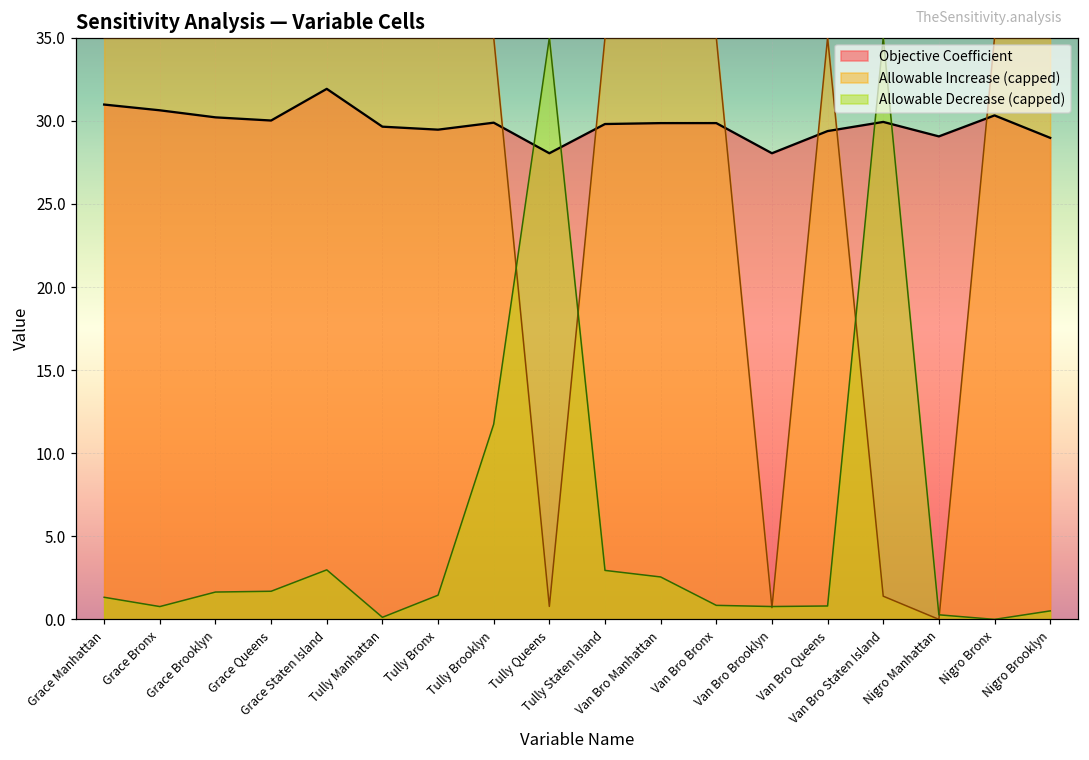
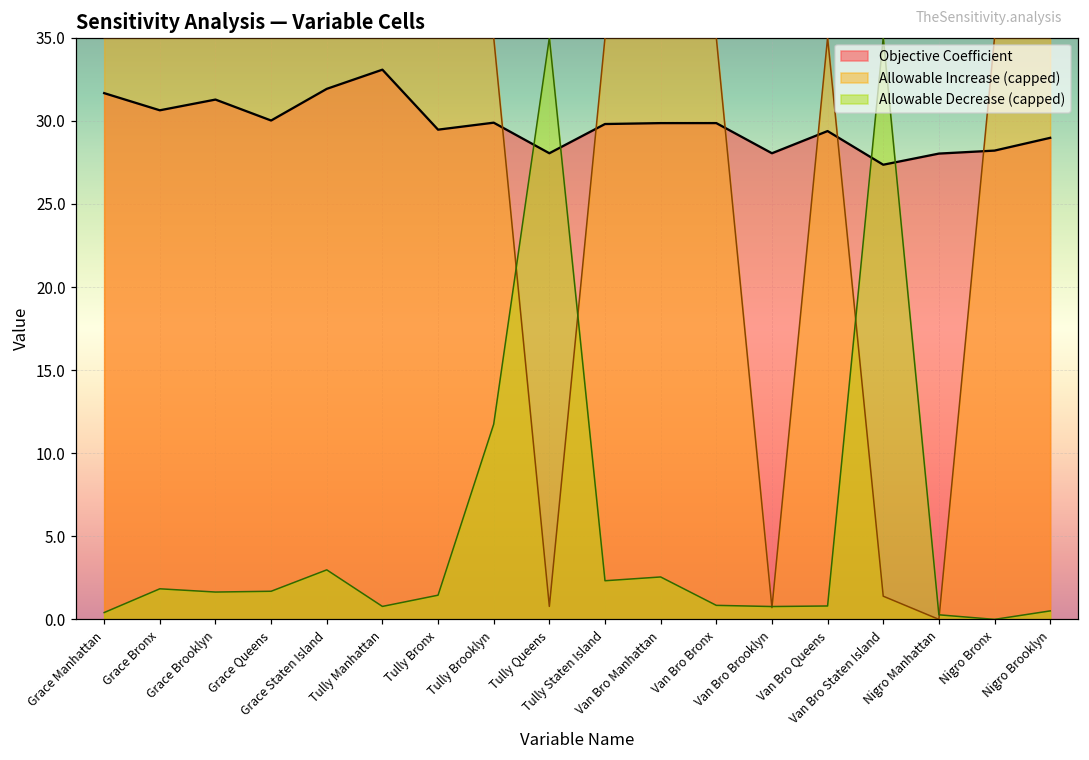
  {
    "Objective Coefficient": {
-     "Grace Manhattan": 31.0,
+     "Grace Manhattan": 31.7,
      "Grace Bronx": 30.6,
-     "Grace Brooklyn": 30.2,
+     "Grace Brooklyn": 31.3,
      "Grace Queens": 30.0,
      "Grace Staten Island": 31.9,
-     "Tully Manhattan": 29.6,
+     "Tully Manhattan": 33.1,
      "Tully Bronx": 29.5,
      "Tully Brooklyn": 29.9,
      "Tully Queens": 28.0,
      "Tully Staten Island": 29.8,
      "Van Bro Manhattan": 29.9,
      "Van Bro Bronx": 29.9,
      "Van Bro Brooklyn": 28.0,
      "Van Bro Queens": 29.4,
-     "Van Bro Staten Island": 29.9,
-     "Nigro Manhattan": 29.1,
-     "Nigro Bronx": 30.3,
+     "Van Bro Staten Island": 27.4,
+     "Nigro Manhattan": 28.0,
+     "Nigro Bronx": 28.2,
      "Nigro Brooklyn": 29.0
    },
    "Allowable Increase (capped)": {
      "Grace Manhattan": 35.0,
      "Grace Bronx": 35.0,
      "Grace Brooklyn": 35.0,
      "Grace Queens": 35.0,
      "Grace Staten Island": 35.0,
      "Tully Manhattan": 35.0,
      "Tully Bronx": 35.0,
      "Tully Brooklyn": 35.0,
      "Tully Queens": 0.8,
      "Tully Staten Island": 35.0,
      "Van Bro Manhattan": 35.0,
      "Van Bro Bronx": 35.0,
      "Van Bro Queens": 35.0,
      "Van Bro Staten Island": 1.4,
      "Nigro Manhattan": 0.0,
      "Nigro Bronx": 35.0,
      "Nigro Brooklyn": 35.0
    },
    "Allowable Decrease (capped)": {
-     "Grace Manhattan": 1.3,
-     "Grace Bronx": 0.8,
+     "Grace Manhattan": 0.4,
+     "Grace Bronx": 1.8,
      "Grace Brooklyn": 1.6,
      "Grace Queens": 1.7,
      "Grace Staten Island": 3.0,
-     "Tully Manhattan": 0.1,
+     "Tully Manhattan": 0.8,
      "Tully Bronx": 1.5,
      "Tully Brooklyn": 11.7,
      "Tully Queens": 35.0,
-     "Tully Staten Island": 2.9,
+     "Tully Staten Island": 2.3,
      "Van Bro Manhattan": 2.6,
      "Van Bro Bronx": 0.8,
      "Van Bro Queens": 0.8,
      "Van Bro Staten Island": 35.0,
      "Nigro Manhattan": 0.3,
      "Nigro Bronx": 0.0,
      "Nigro Brooklyn": 0.5
    }
  }
